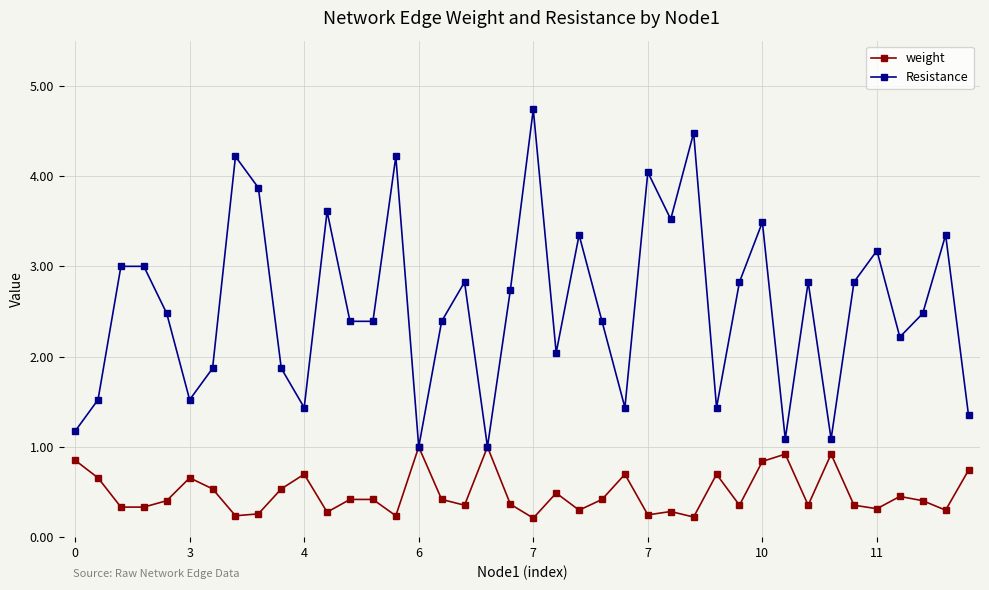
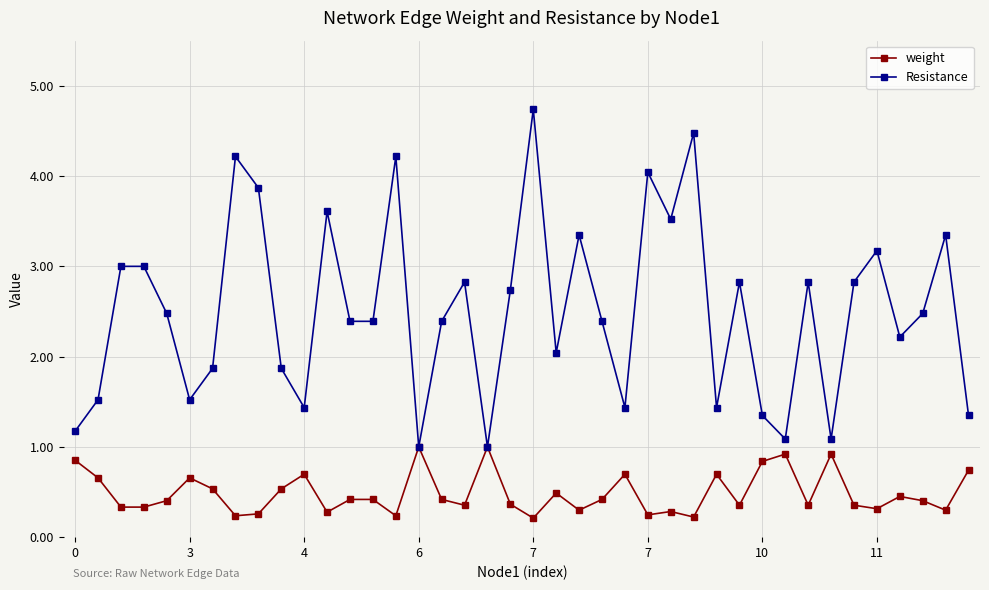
  {
    "weight": {
      "0": 0.9,
      "10": 0.8
    },
    "Resistance": {
      "0": 1.2,
-     "10": 3.5
+     "10": 1.3
    }
  }
